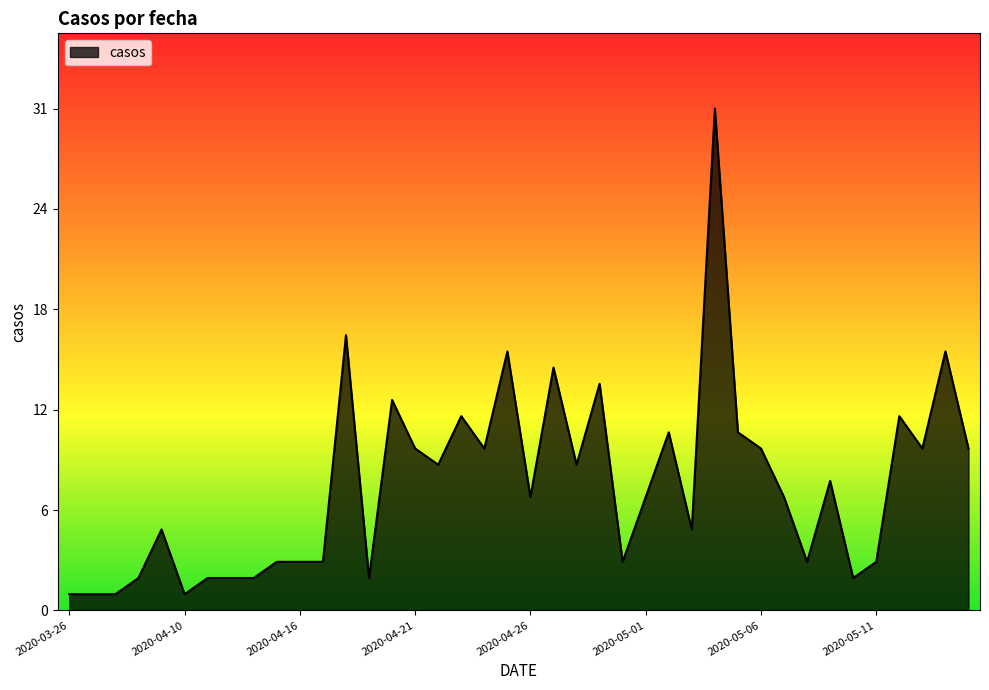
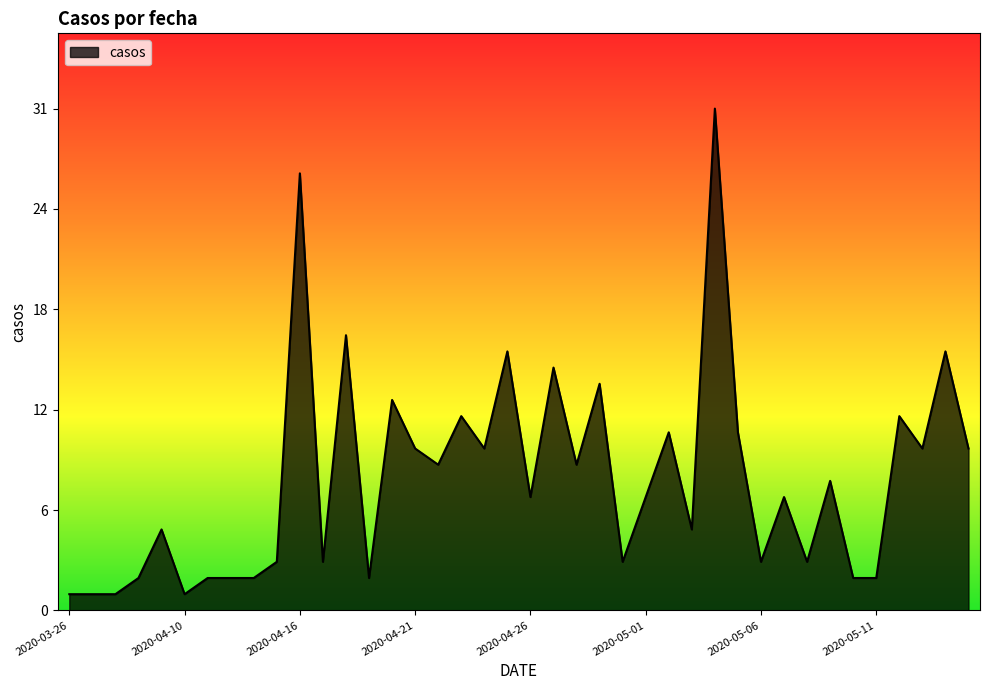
  {
    "2020-03-26": 1,
    "2020-04-10": 1,
-   "2020-04-16": 3,
+   "2020-04-16": 27,
    "2020-04-21": 10,
    "2020-04-26": 7,
    "2020-05-01": 7,
-   "2020-05-06": 10,
-   "2020-05-11": 3
+   "2020-05-06": 3,
+   "2020-05-11": 2
  }
